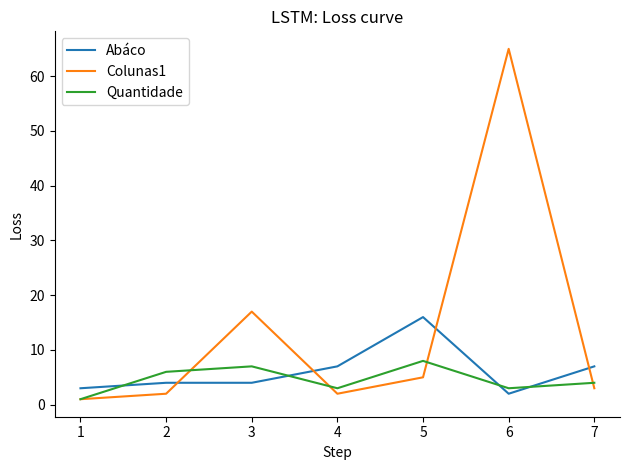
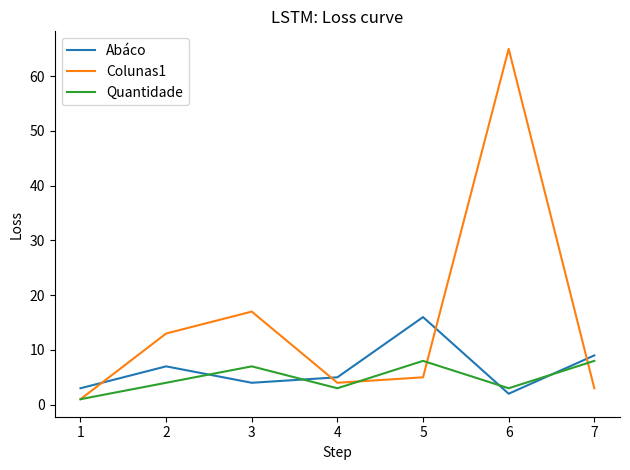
  {
    "Abáco": {
      "1": 3,
-     "2": 4,
+     "2": 7,
      "3": 4,
-     "4": 7,
+     "4": 5,
      "5": 16,
      "6": 2,
-     "7": 7
+     "7": 9
    },
    "Colunas1": {
-     "2": 2,
+     "2": 13,
      "3": 17,
-     "4": 2,
+     "4": 4,
      "5": 5,
      "6": 65,
      "7": 3
    },
    "Quantidade": {
-     "2": 6,
+     "2": 4,
      "3": 7,
      "4": 3,
      "5": 8,
      "6": 3,
-     "7": 4
+     "7": 8
    }
  }
